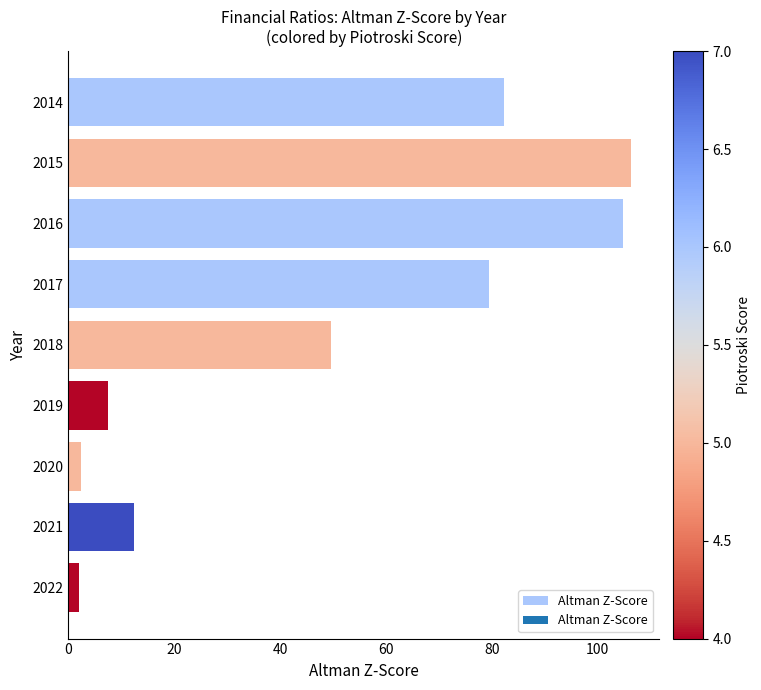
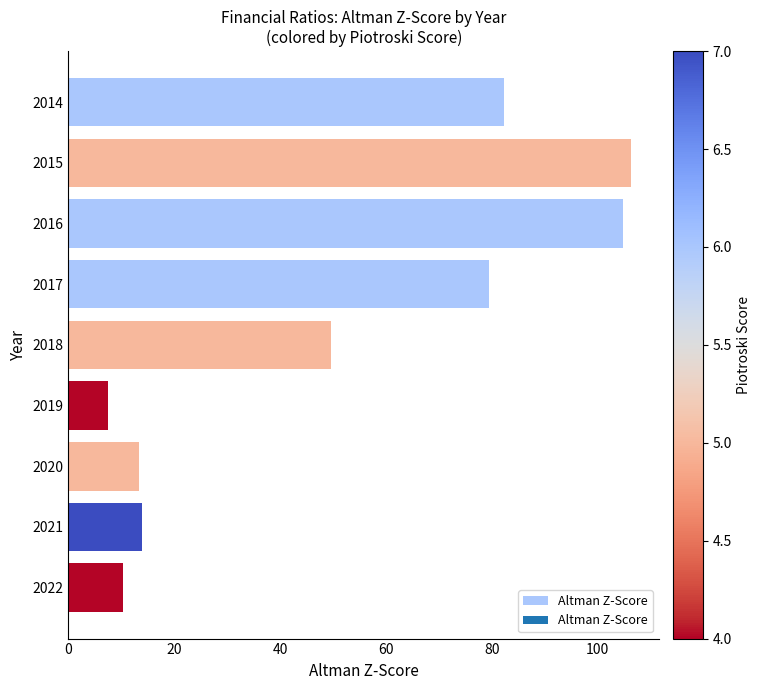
  {
    "2014": 82,
    "2015": 106,
    "2016": 105,
    "2017": 80,
    "2018": 50,
    "2019": 8,
-   "2020": 2,
-   "2021": 12,
-   "2022": 2
+   "2020": 13,
+   "2021": 14,
+   "2022": 10
  }
